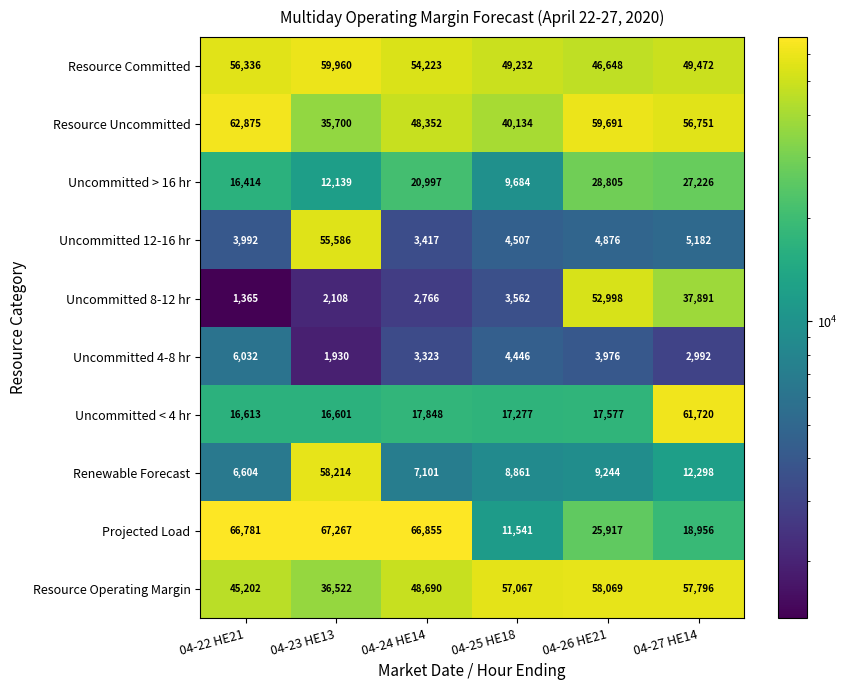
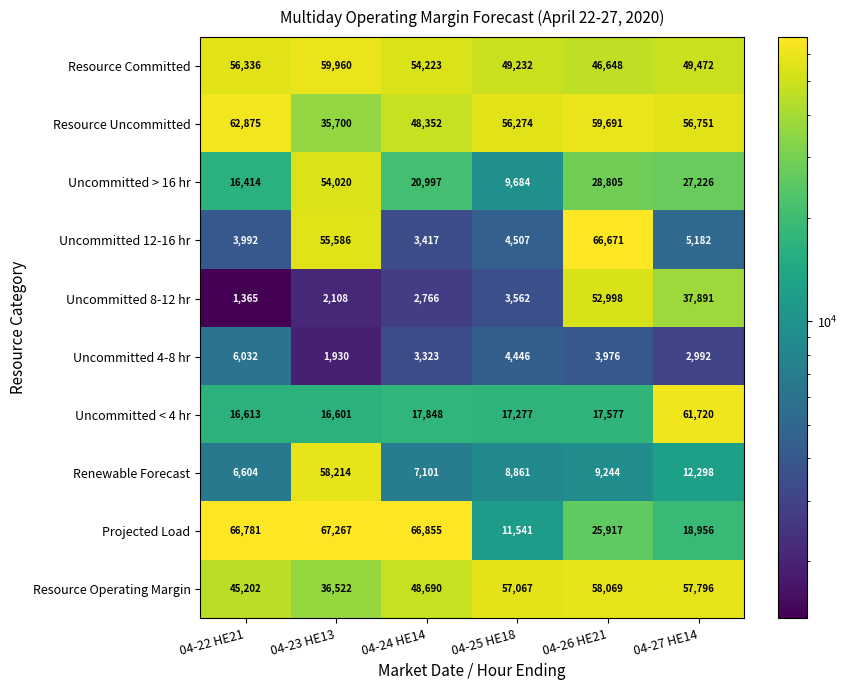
  {
    "Resource Committed": {
      "04-22 HE21": "56,336",
      "04-23 HE13": "59,960",
      "04-24 HE14": "54,223",
      "04-25 HE18": "49,232",
      "04-26 HE21": "46,648",
      "04-27 HE14": "49,472"
    },
    "Resource Uncommitted": {
      "04-22 HE21": "62,875",
      "04-23 HE13": "35,700",
      "04-24 HE14": "48,352",
-     "04-25 HE18": "40,134",
+     "04-25 HE18": "56,274",
      "04-26 HE21": "59,691",
      "04-27 HE14": "56,751"
    },
    "Uncommitted > 16 hr": {
      "04-22 HE21": "16,414",
-     "04-23 HE13": "12,139",
+     "04-23 HE13": "54,020",
      "04-24 HE14": "20,997",
      "04-25 HE18": "9,684",
      "04-26 HE21": "28,805",
      "04-27 HE14": "27,226"
    },
    "Uncommitted 12-16 hr": {
      "04-22 HE21": "3,992",
      "04-23 HE13": "55,586",
      "04-24 HE14": "3,417",
      "04-25 HE18": "4,507",
-     "04-26 HE21": "4,876",
+     "04-26 HE21": "66,671",
      "04-27 HE14": "5,182"
    },
    "Uncommitted 8-12 hr": {
      "04-22 HE21": "1,365",
      "04-23 HE13": "2,108",
      "04-24 HE14": "2,766",
      "04-25 HE18": "3,562",
      "04-26 HE21": "52,998",
      "04-27 HE14": "37,891"
    },
    "Uncommitted 4-8 hr": {
      "04-22 HE21": "6,032",
      "04-23 HE13": "1,930",
      "04-24 HE14": "3,323",
      "04-25 HE18": "4,446",
      "04-26 HE21": "3,976",
      "04-27 HE14": "2,992"
    },
    "Uncommitted < 4 hr": {
      "04-22 HE21": "16,613",
      "04-23 HE13": "16,601",
      "04-24 HE14": "17,848",
      "04-25 HE18": "17,277",
      "04-26 HE21": "17,577",
      "04-27 HE14": "61,720"
    },
    "Renewable Forecast": {
      "04-22 HE21": "6,604",
      "04-23 HE13": "58,214",
      "04-24 HE14": "7,101",
      "04-25 HE18": "8,861",
      "04-26 HE21": "9,244",
      "04-27 HE14": "12,298"
    },
    "Projected Load": {
      "04-22 HE21": "66,781",
      "04-23 HE13": "67,267",
      "04-24 HE14": "66,855",
      "04-25 HE18": "11,541",
      "04-26 HE21": "25,917",
      "04-27 HE14": "18,956"
    },
    "Resource Operating Margin": {
      "04-22 HE21": "45,202",
      "04-23 HE13": "36,522",
      "04-24 HE14": "48,690",
      "04-25 HE18": "57,067",
      "04-26 HE21": "58,069",
      "04-27 HE14": "57,796"
    }
  }
